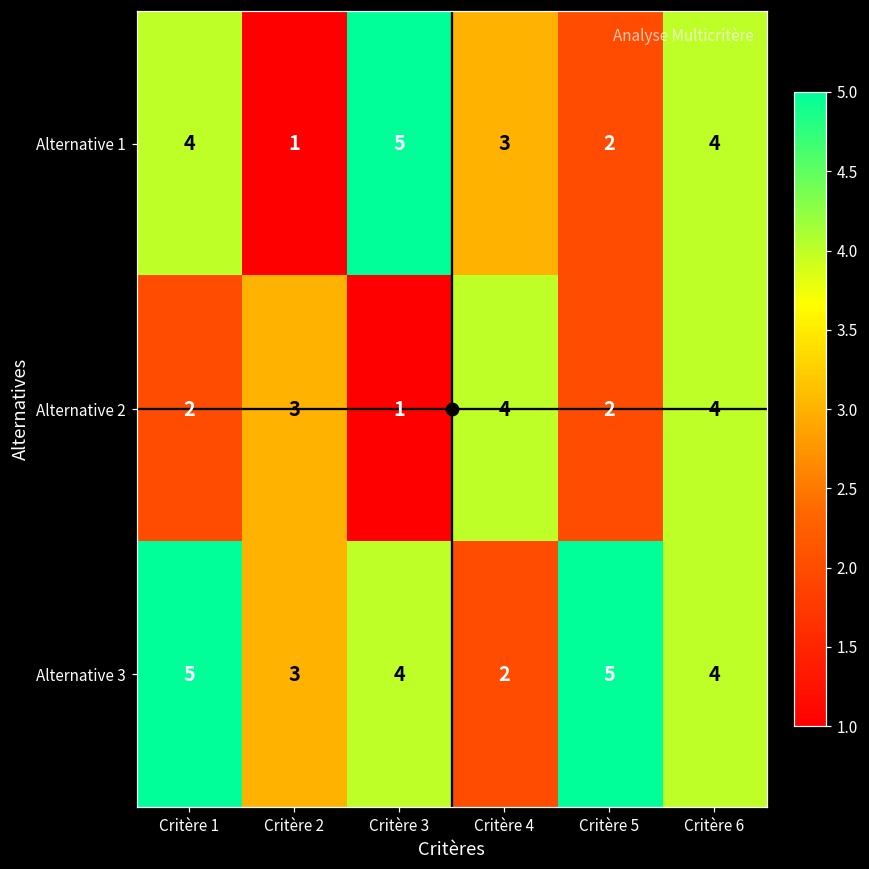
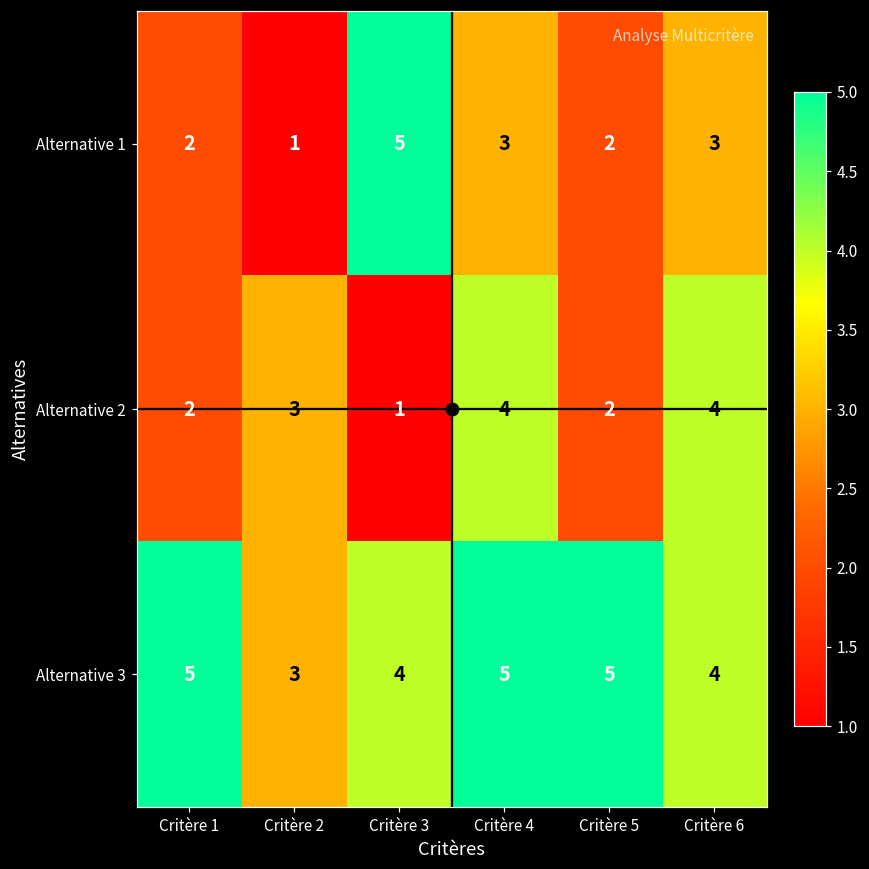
  {
    "Alternative 1": {
-     "Critère 1": 4,
+     "Critère 1": 2,
      "Critère 2": 1,
      "Critère 3": 5,
      "Critère 4": 3,
      "Critère 5": 2,
-     "Critère 6": 4
+     "Critère 6": 3
    },
    "Alternative 2": {
      "Critère 1": 2,
      "Critère 2": 3,
      "Critère 3": 1,
      "Critère 4": 4,
      "Critère 5": 2,
      "Critère 6": 4
    },
    "Alternative 3": {
      "Critère 1": 5,
      "Critère 2": 3,
      "Critère 3": 4,
-     "Critère 4": 2,
+     "Critère 4": 5,
      "Critère 5": 5,
      "Critère 6": 4
    }
  }
